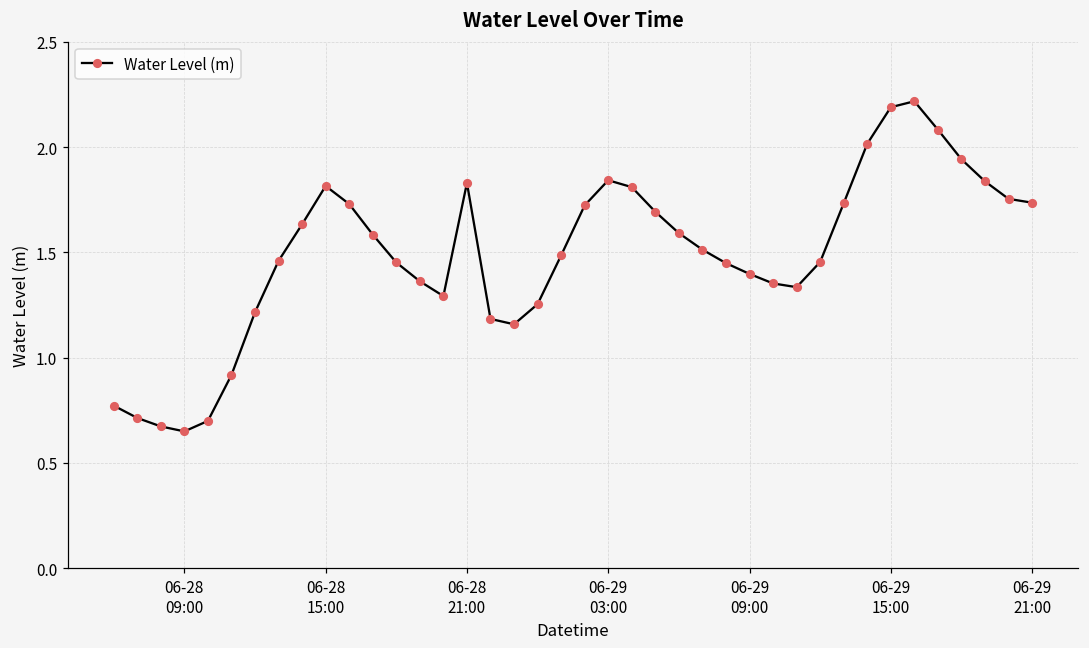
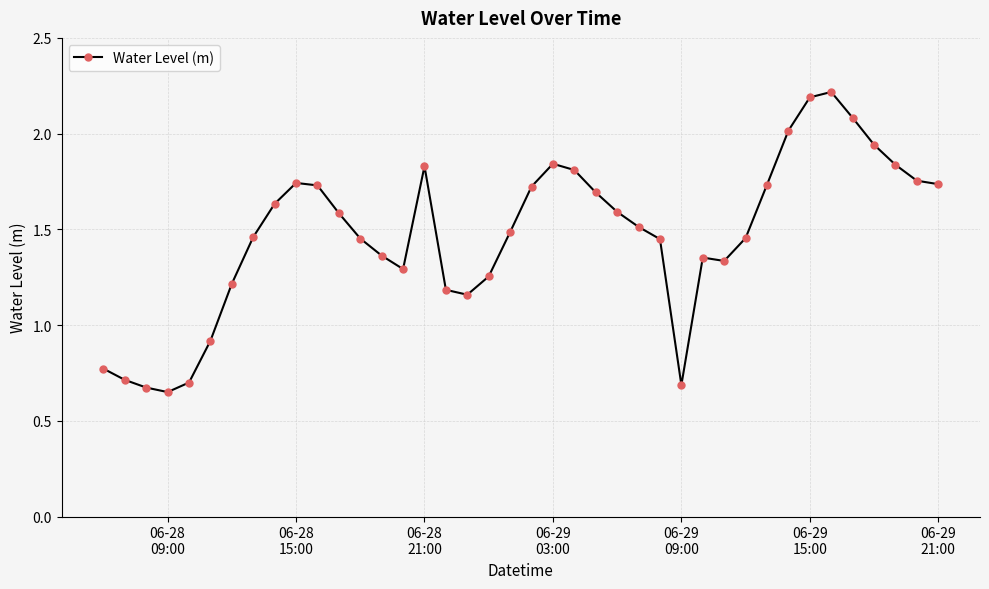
  {
    "06-28 09:00": 0.65,
-   "06-28 15:00": 1.82,
+   "06-28 15:00": 1.74,
    "06-28 21:00": 1.83,
    "06-29 03:00": 1.84,
-   "06-29 09:00": 1.40,
+   "06-29 09:00": 0.69,
    "06-29 15:00": 2.19,
    "06-29 21:00": 1.74
  }
